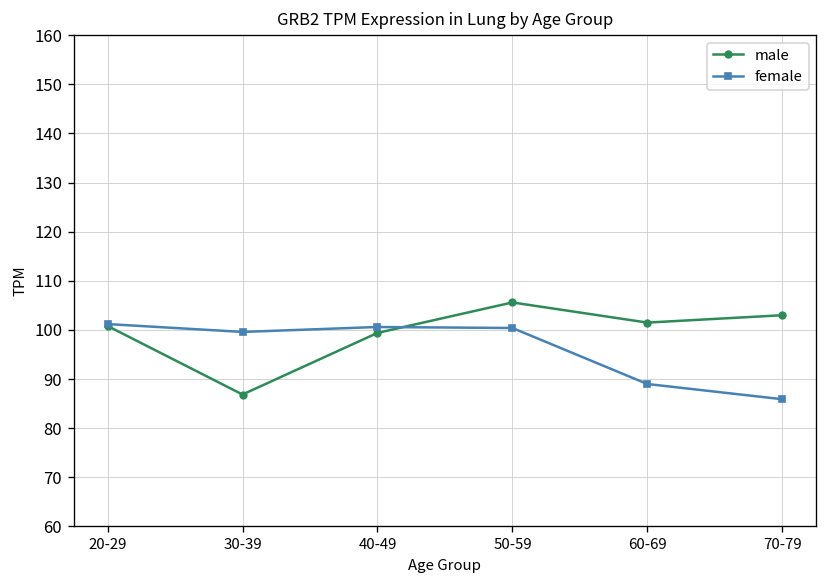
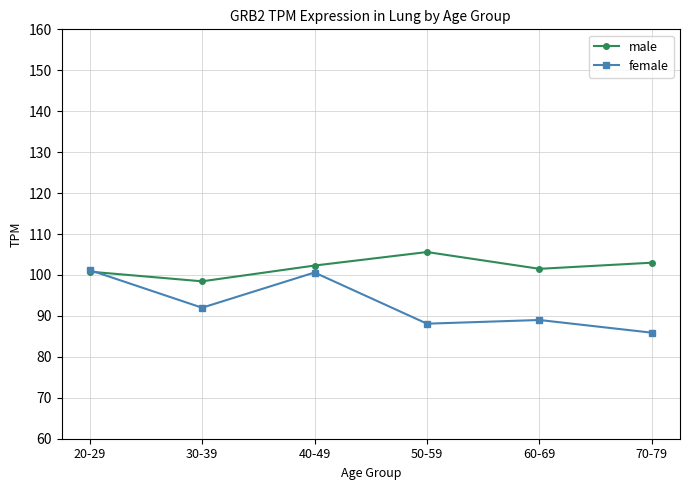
  {
    "male": {
-     "30-39": 87,
-     "40-49": 99,
+     "30-39": 98,
+     "40-49": 102,
      "50-59": 106,
      "60-69": 102,
      "70-79": 103
    },
    "female": {
-     "30-39": 100,
+     "30-39": 92,
      "40-49": 101,
-     "50-59": 100,
+     "50-59": 88,
      "60-69": 89,
      "70-79": 86
    }
  }
